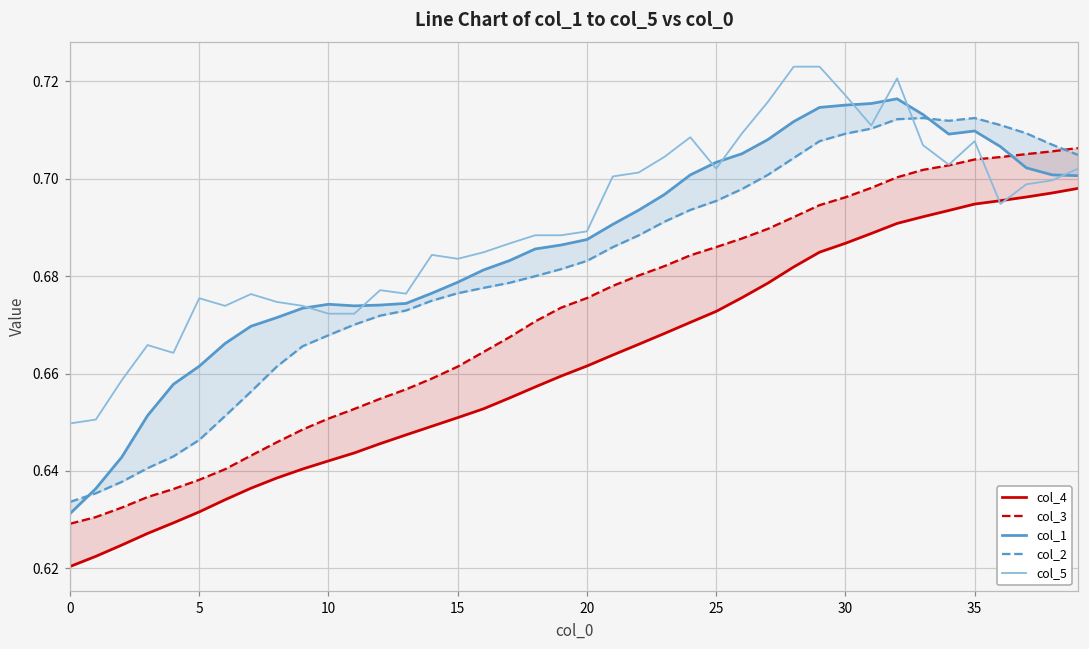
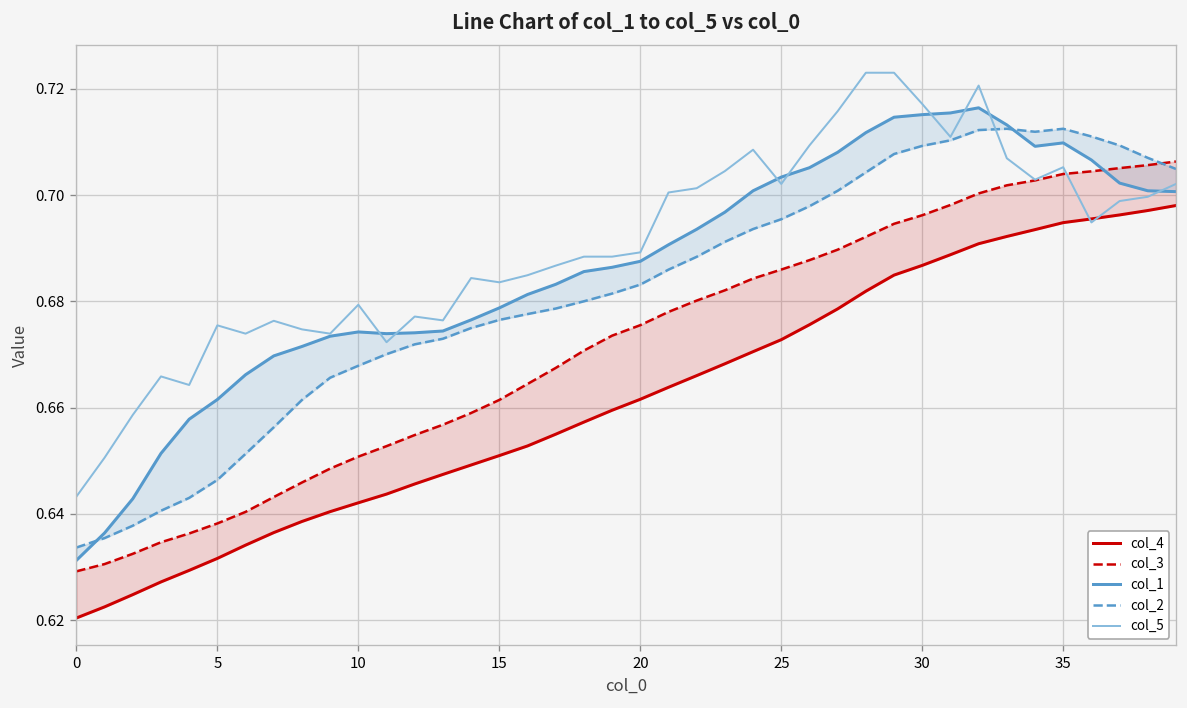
  {
    "col_5": {
-     "0": 0.650,
+     "0": 0.643,
      "5": 0.675,
-     "10": 0.672,
+     "10": 0.679,
      "15": 0.684,
      "20": 0.689,
      "25": 0.702,
      "30": 0.717,
-     "35": 0.708
+     "35": 0.705
    }
  }
